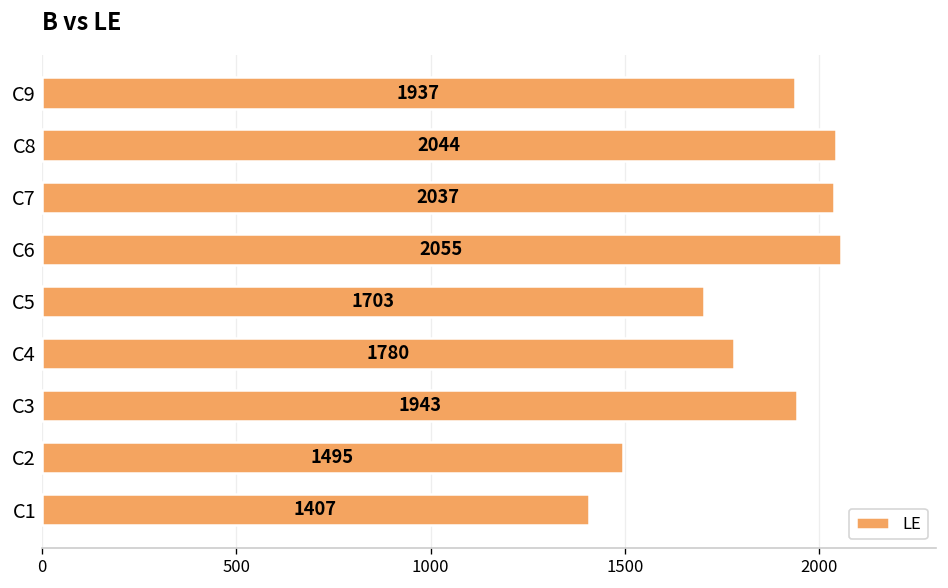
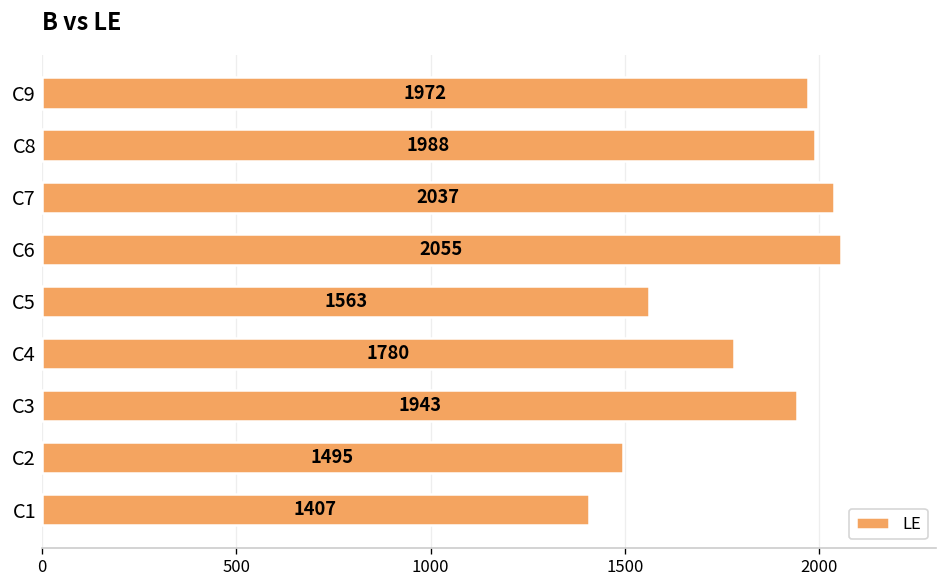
  {
-   "C9": 1937,
-   "C8": 2044,
+   "C9": 1972,
+   "C8": 1988,
    "C7": 2037,
    "C6": 2055,
-   "C5": 1703,
+   "C5": 1563,
    "C4": 1780,
    "C3": 1943,
    "C2": 1495,
    "C1": 1407
  }
